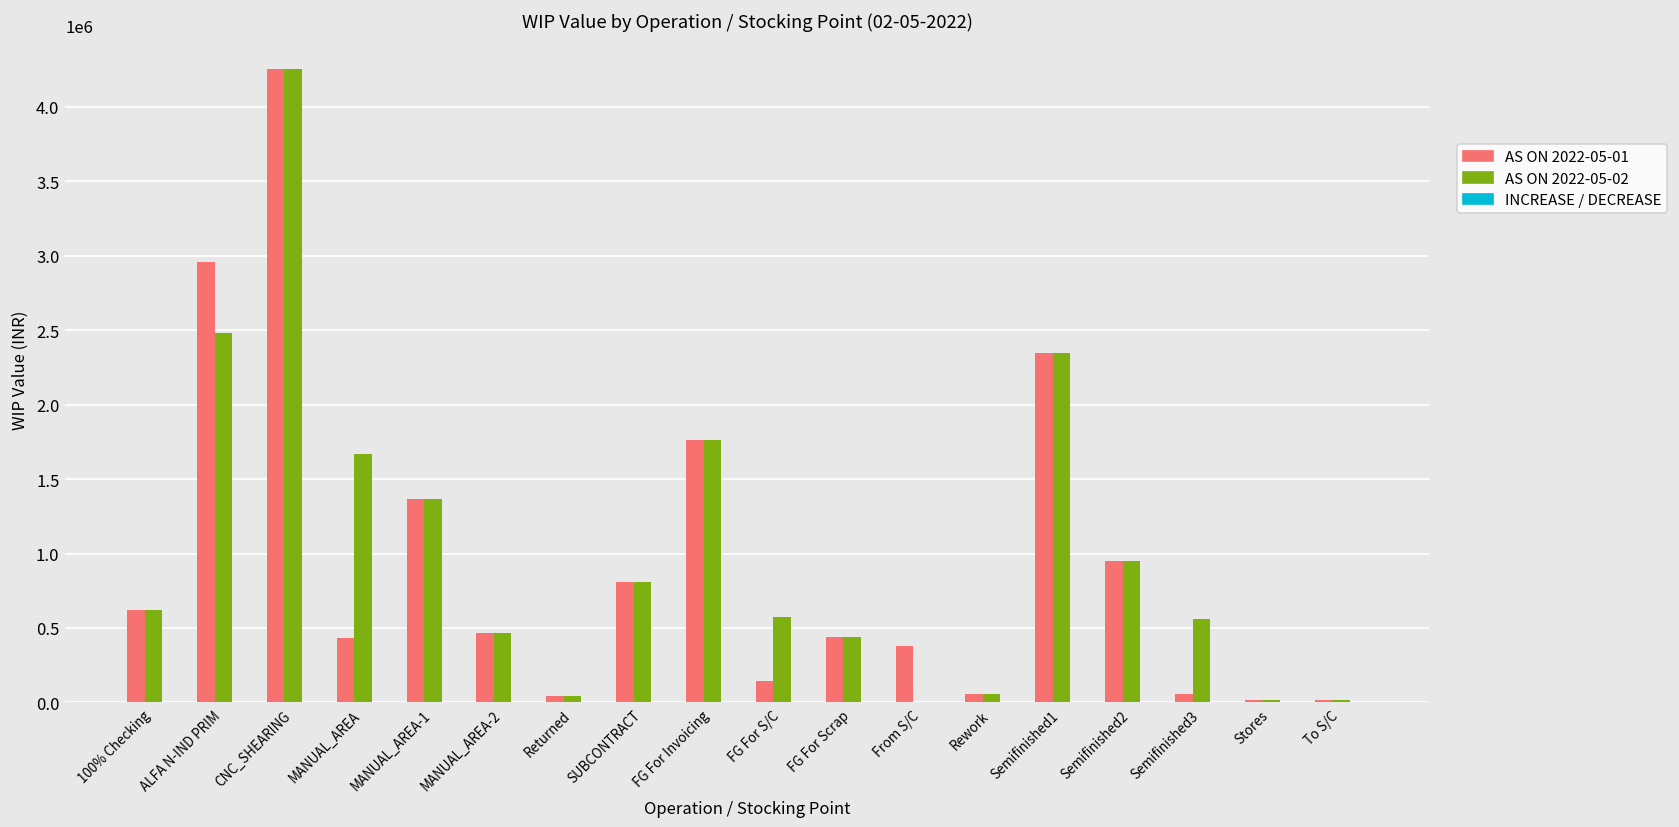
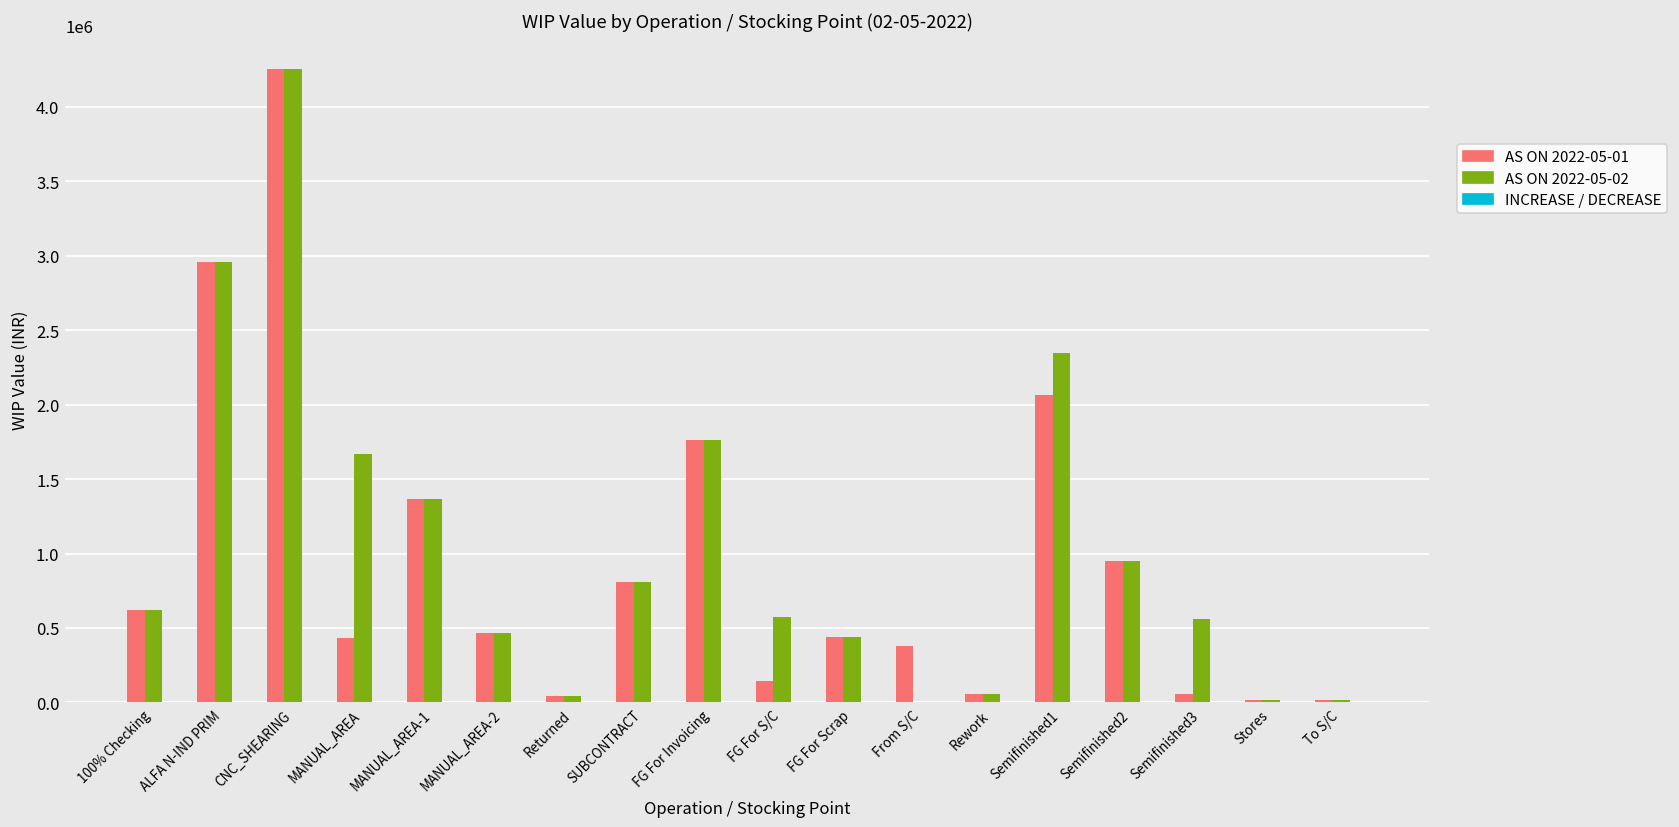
  {
    "AS ON 2022-05-01": {
      "100% Checking": 620000,
      "ALFA N-IND PRIM": 2960000,
      "CNC_SHEARING": 4260000,
      "MANUAL_AREA": 430000,
      "MANUAL_AREA-1": 1370000,
      "MANUAL_AREA-2": 470000,
      "Returned": 40000,
      "SUBCONTRACT": 810000,
      "FG For Invoicing": 1760000,
      "FG For S/C": 140000,
      "FG For Scrap": 440000,
      "From S/C": 380000,
      "Rework": 60000,
-     "Semifinished1": 2350000,
+     "Semifinished1": 2070000,
      "Semifinished2": 950000,
      "Semifinished3": 60000
    },
    "AS ON 2022-05-02": {
      "100% Checking": 620000,
-     "ALFA N-IND PRIM": 2480000,
+     "ALFA N-IND PRIM": 2960000,
      "CNC_SHEARING": 4260000,
      "MANUAL_AREA": 1670000,
      "MANUAL_AREA-1": 1370000,
      "MANUAL_AREA-2": 470000,
      "Returned": 40000,
      "SUBCONTRACT": 810000,
      "FG For Invoicing": 1760000,
      "FG For S/C": 570000,
      "FG For Scrap": 440000,
      "Rework": 60000,
      "Semifinished1": 2350000,
      "Semifinished2": 950000,
      "Semifinished3": 560000
    },
    "INCREASE / DECREASE": {
      "100% Checking": 0,
      "ALFA N-IND PRIM": 0,
      "CNC_SHEARING": 0,
      "MANUAL_AREA": 0,
      "MANUAL_AREA-1": 0,
      "MANUAL_AREA-2": 0,
      "Returned": 0,
      "SUBCONTRACT": 0,
      "FG For Invoicing": 0,
      "FG For S/C": 0,
      "FG For Scrap": 0,
      "From S/C": 0,
      "Rework": 0,
      "Semifinished1": 0,
      "Semifinished2": 0,
      "Semifinished3": 0,
      "Stores": 0,
      "To S/C": 0
    }
  }
